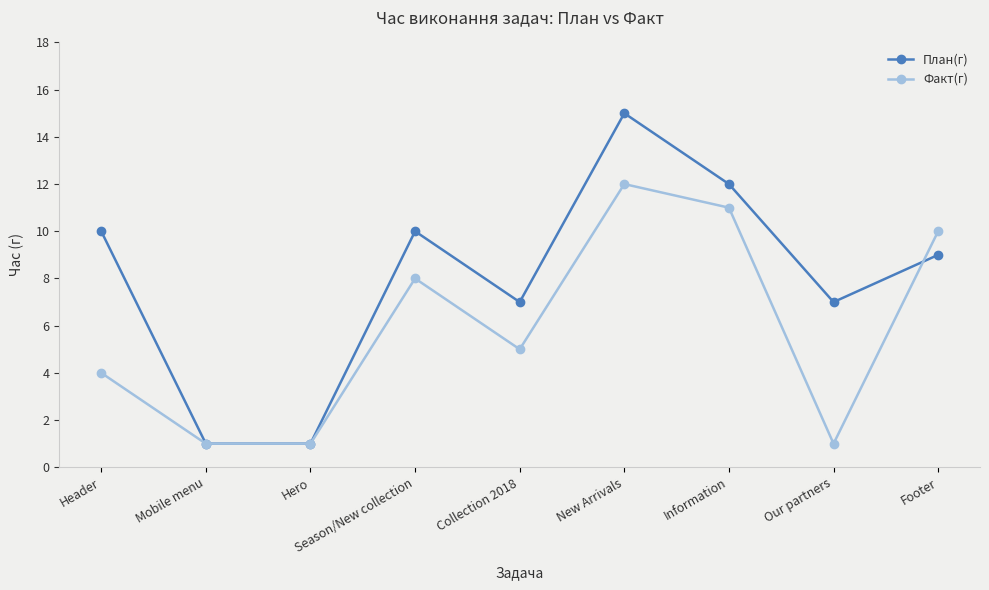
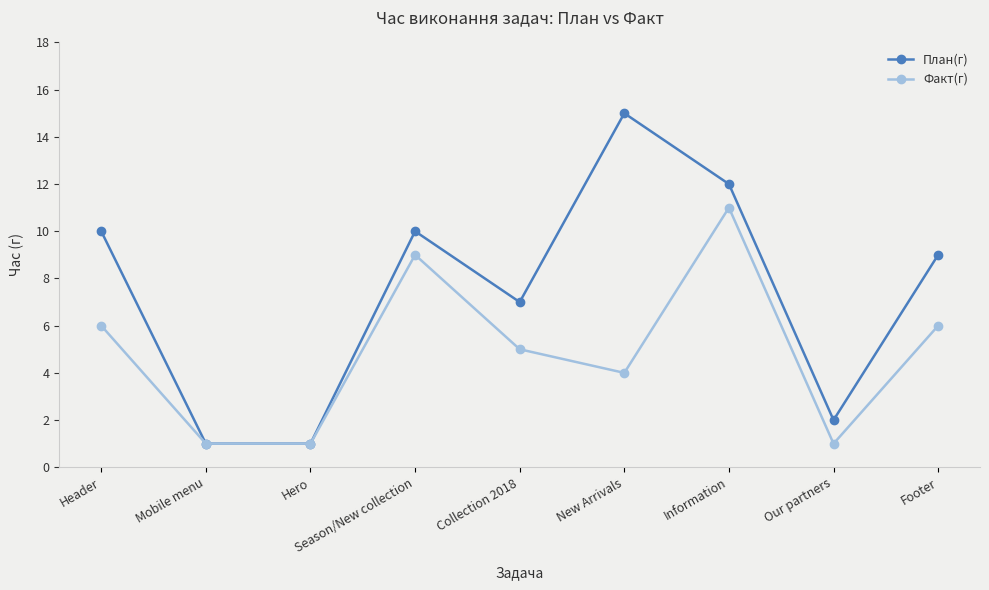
  {
    "План(г)": {
      "Header": 10,
      "Season/New collection": 10,
      "Collection 2018": 7,
      "New Arrivals": 15,
      "Information": 12,
-     "Our partners": 7,
+     "Our partners": 2,
      "Footer": 9
    },
    "Факт(г)": {
-     "Header": 4,
-     "Season/New collection": 8,
+     "Header": 6,
+     "Season/New collection": 9,
      "Collection 2018": 5,
-     "New Arrivals": 12,
+     "New Arrivals": 4,
      "Information": 11,
      "Our partners": 1,
-     "Footer": 10
+     "Footer": 6
    }
  }
